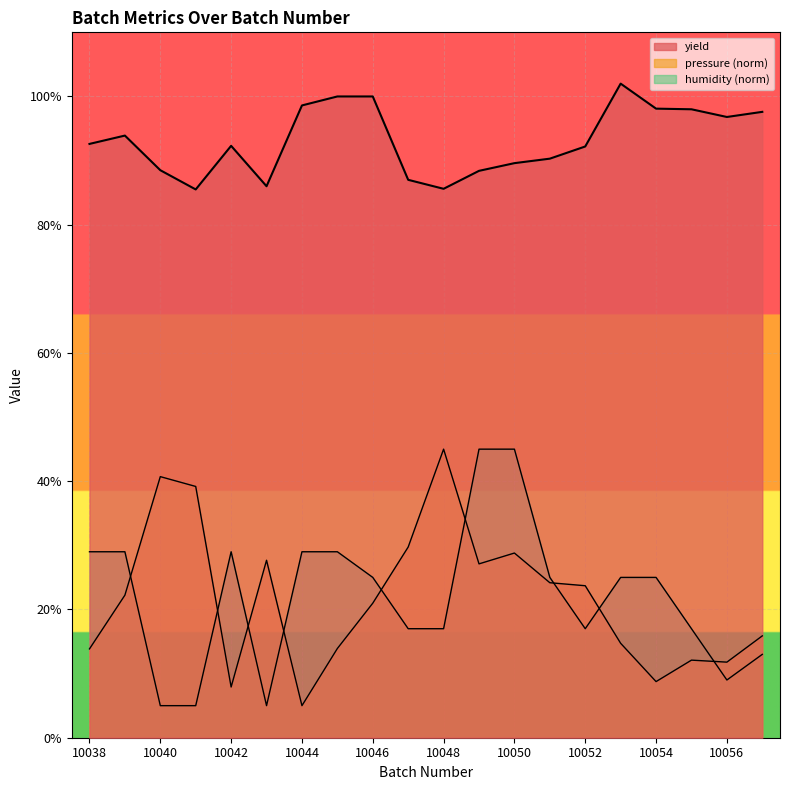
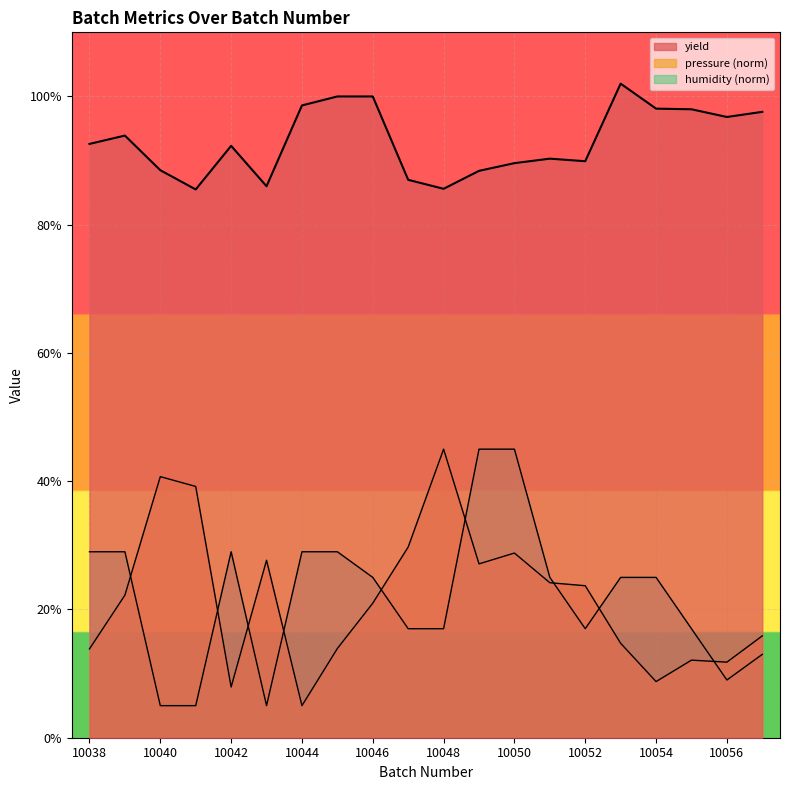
  {
    "yield": {
      "10038": "93%",
      "10040": "89%",
      "10042": "92%",
      "10044": "99%",
      "10046": "100%",
      "10048": "86%",
      "10050": "90%",
-     "10052": "92%",
+     "10052": "90%",
      "10054": "98%",
      "10056": "97%"
    },
    "pressure (norm)": {
      "10038": "14%",
      "10040": "41%",
      "10042": "8%",
      "10044": "5%",
      "10046": "21%",
      "10048": "45%",
      "10050": "29%",
      "10052": "24%",
      "10054": "9%",
      "10056": "12%"
    },
    "humidity (norm)": {
      "10038": "29%",
      "10040": "5%",
      "10042": "29%",
      "10044": "29%",
      "10046": "25%",
      "10048": "17%",
      "10050": "45%",
      "10052": "17%",
      "10054": "25%",
      "10056": "9%"
    }
  }
